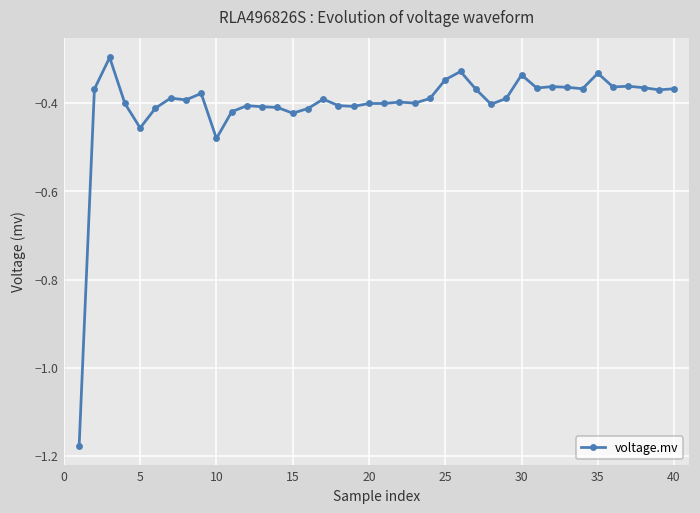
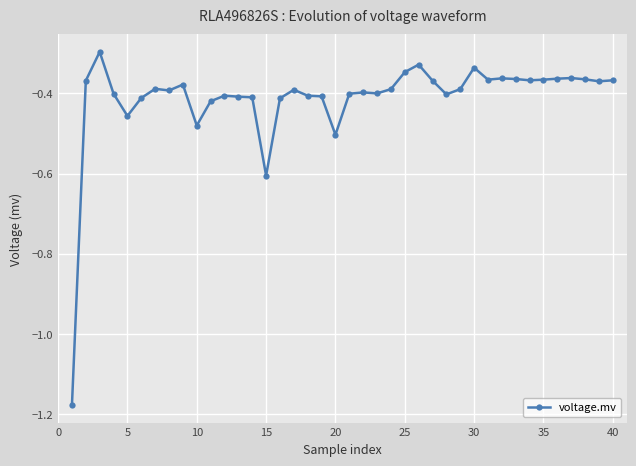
  {
    "5": -0.46,
    "10": -0.48,
-   "15": -0.42,
-   "20": -0.40,
+   "15": -0.61,
+   "20": -0.50,
    "25": -0.35,
    "30": -0.34,
-   "35": -0.33,
+   "35": -0.37,
    "40": -0.37
  }
